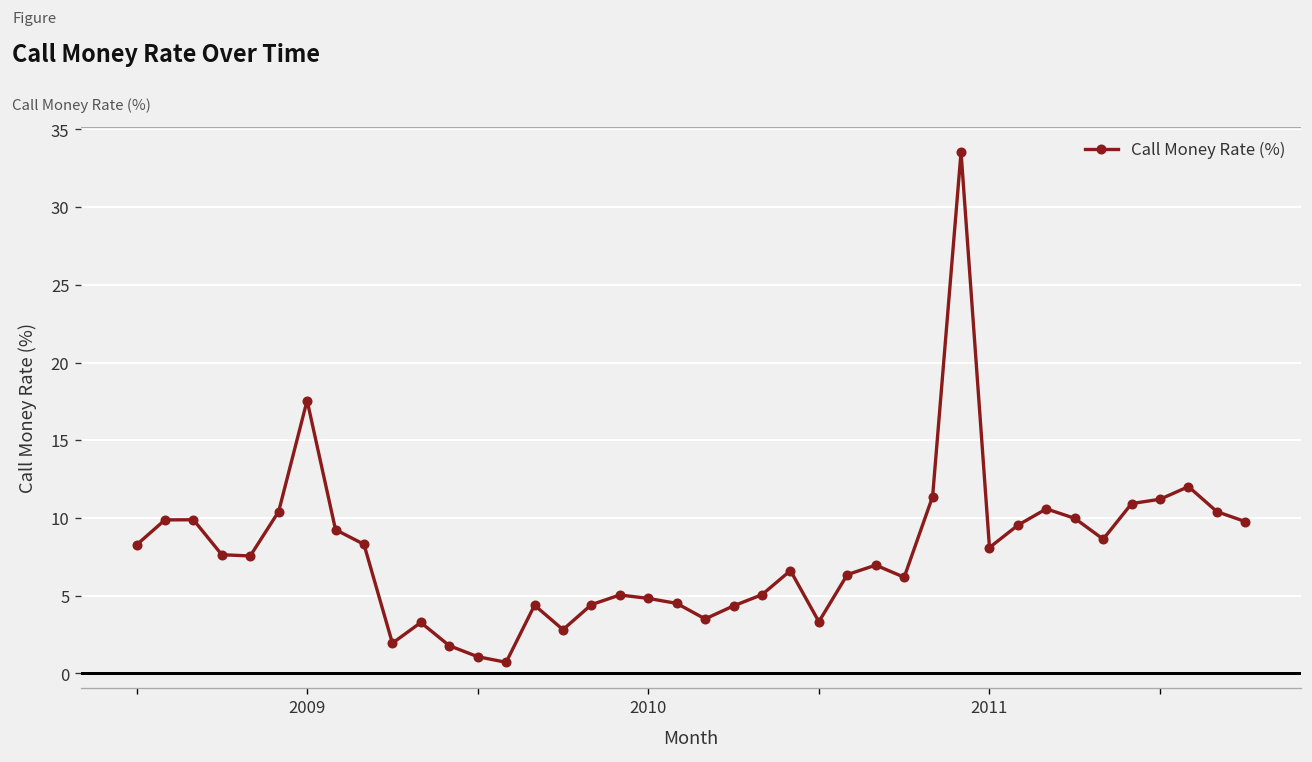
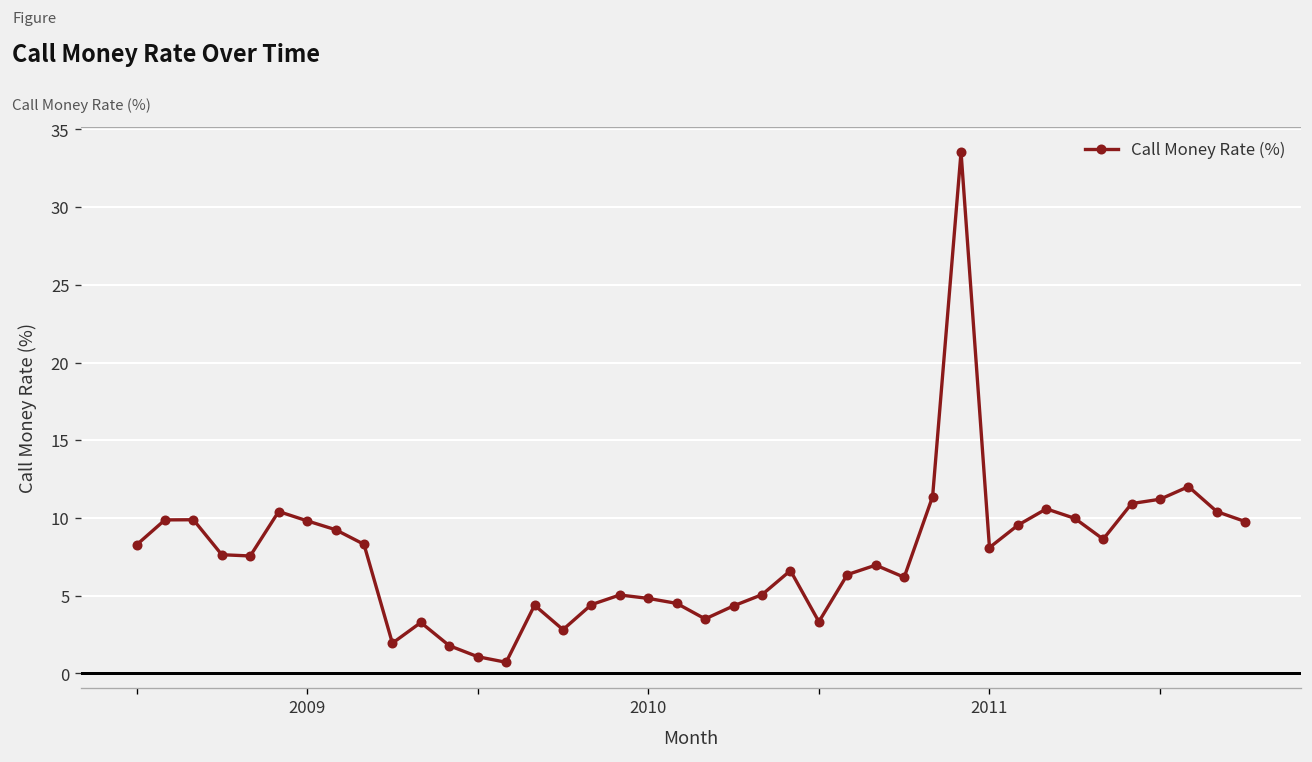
  {
-   "2009": 17.6,
+   "2009": 9.8,
    "2010": 4.8,
    "2011": 8.1
  }
